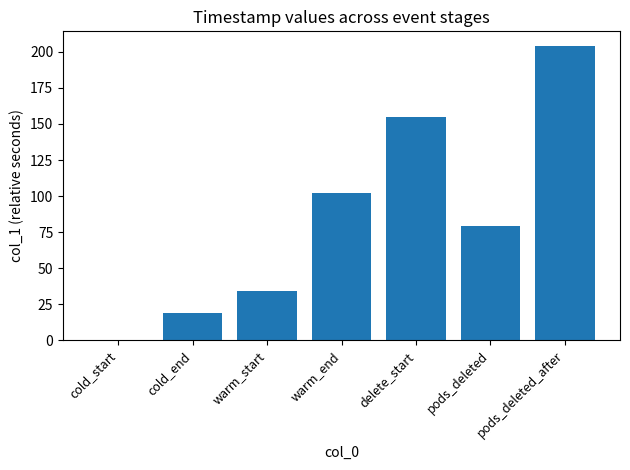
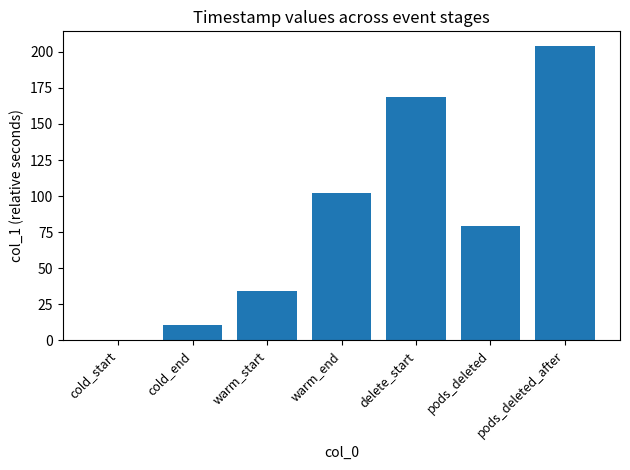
  {
    "cold_start": 0,
-   "cold_end": 19,
+   "cold_end": 11,
    "warm_start": 34,
    "warm_end": 102,
-   "delete_start": 155,
+   "delete_start": 169,
    "pods_deleted": 79,
    "pods_deleted_after": 204
  }
